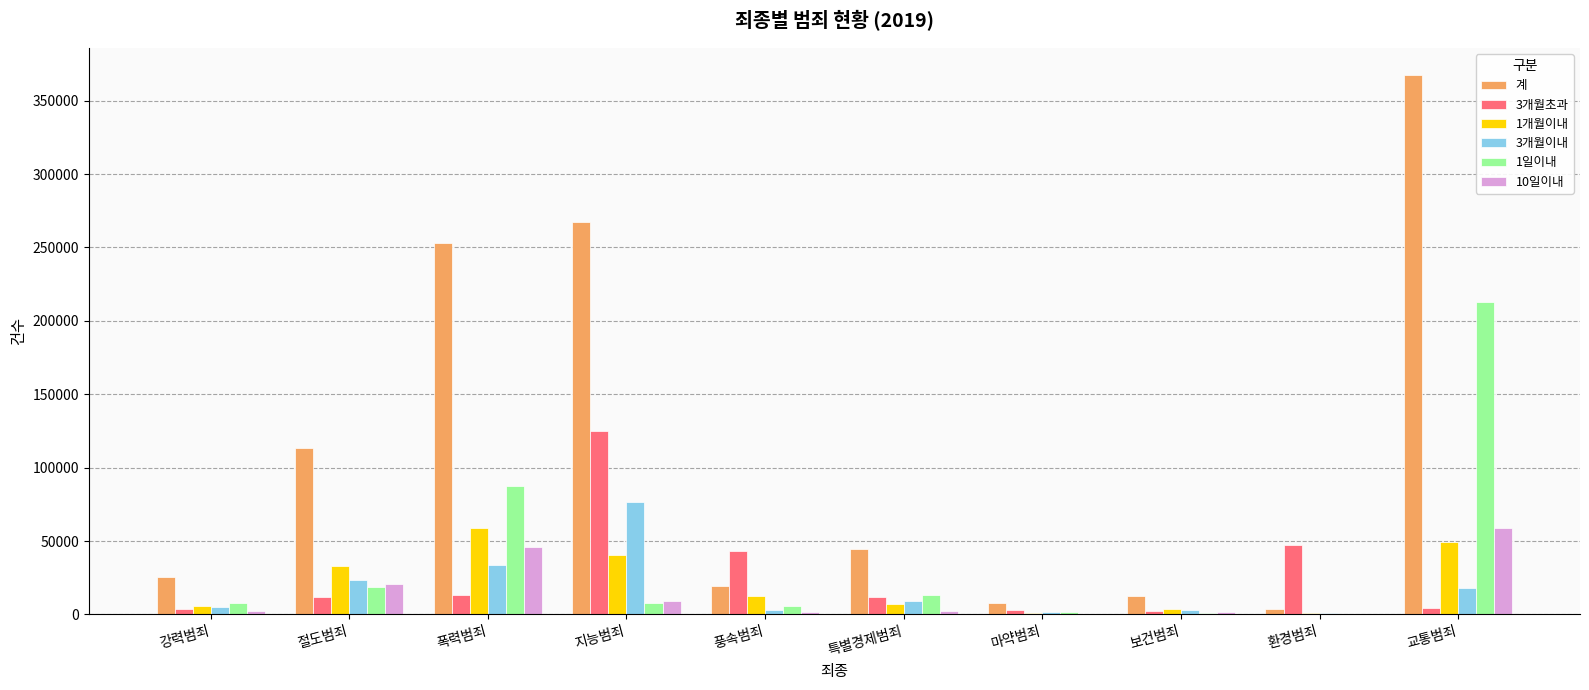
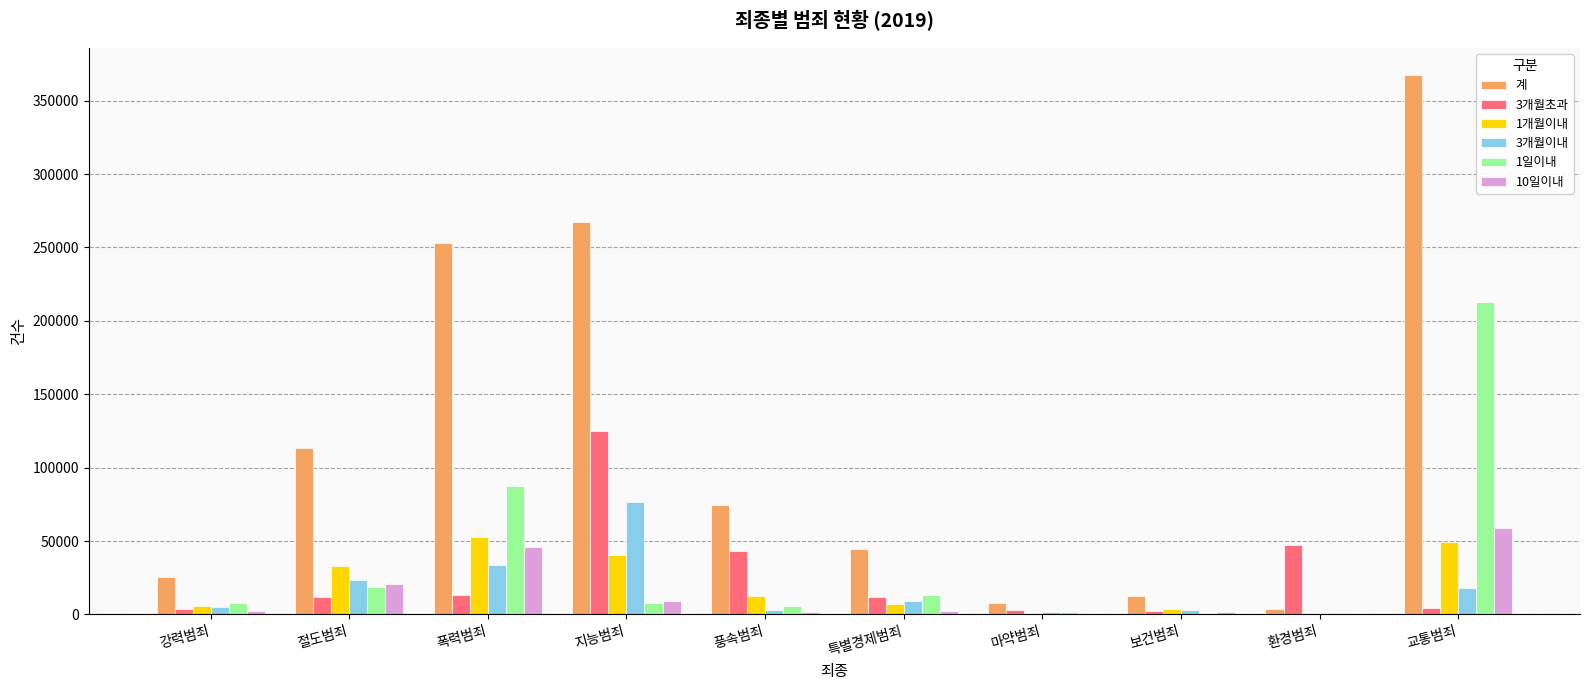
  {
    "계": {
      "강력범죄": 26000,
      "절도범죄": 114000,
      "폭력범죄": 253000,
      "지능범죄": 267000,
-     "풍속범죄": 19000,
+     "풍속범죄": 75000,
      "특별경제범죄": 45000,
      "마약범죄": 8000,
      "보건범죄": 12000,
      "환경범죄": 4000,
      "교통범죄": 368000
    },
    "3개월초과": {
      "강력범죄": 4000,
      "절도범죄": 12000,
      "폭력범죄": 14000,
      "지능범죄": 125000,
      "풍속범죄": 43000,
      "특별경제범죄": 12000,
      "마약범죄": 3000,
      "보건범죄": 3000,
      "환경범죄": 47000,
      "교통범죄": 5000
    },
    "1개월이내": {
      "강력범죄": 6000,
      "절도범죄": 33000,
-     "폭력범죄": 59000,
+     "폭력범죄": 52000,
      "지능범죄": 41000,
      "풍속범죄": 12000,
      "특별경제범죄": 7000,
      "보건범죄": 3000,
      "교통범죄": 50000
    },
    "3개월이내": {
      "강력범죄": 5000,
      "절도범죄": 24000,
      "폭력범죄": 33000,
      "지능범죄": 76000,
      "풍속범죄": 3000,
      "특별경제범죄": 9000,
      "보건범죄": 3000,
      "교통범죄": 18000
    },
    "1일이내": {
      "강력범죄": 8000,
      "절도범죄": 18000,
      "폭력범죄": 88000,
      "지능범죄": 8000,
      "풍속범죄": 6000,
      "특별경제범죄": 13000,
      "교통범죄": 213000
    },
    "10일이내": {
      "강력범죄": 2000,
      "절도범죄": 20000,
      "폭력범죄": 46000,
      "지능범죄": 9000,
      "특별경제범죄": 3000,
      "보건범죄": 2000,
      "교통범죄": 59000
    }
  }
